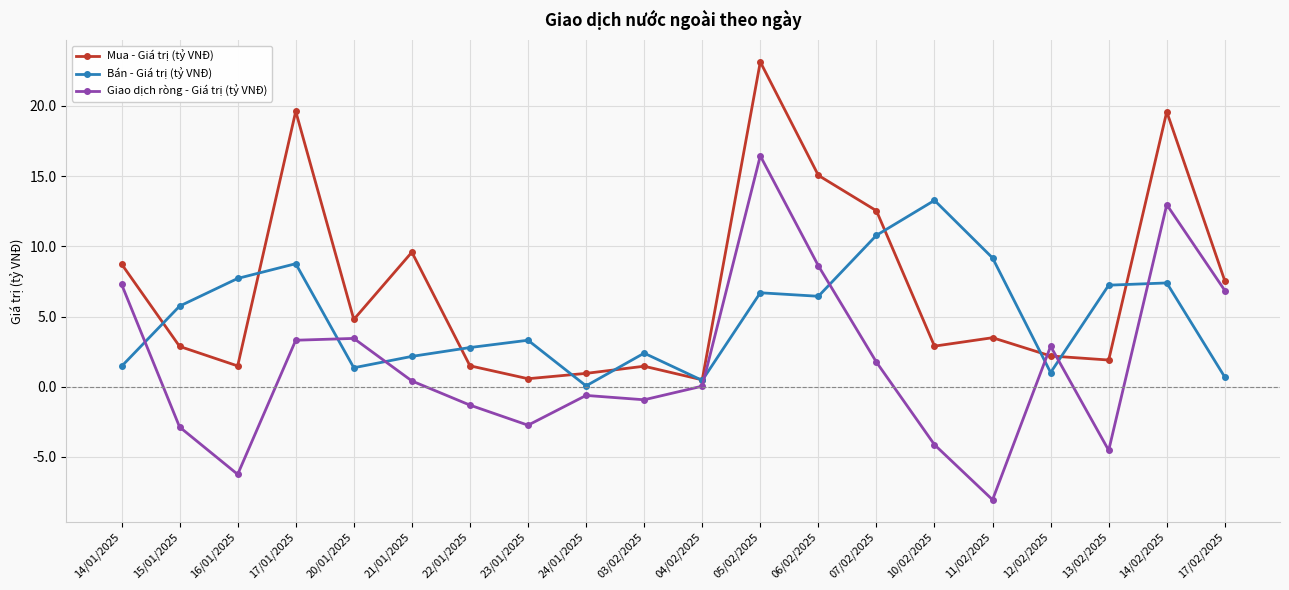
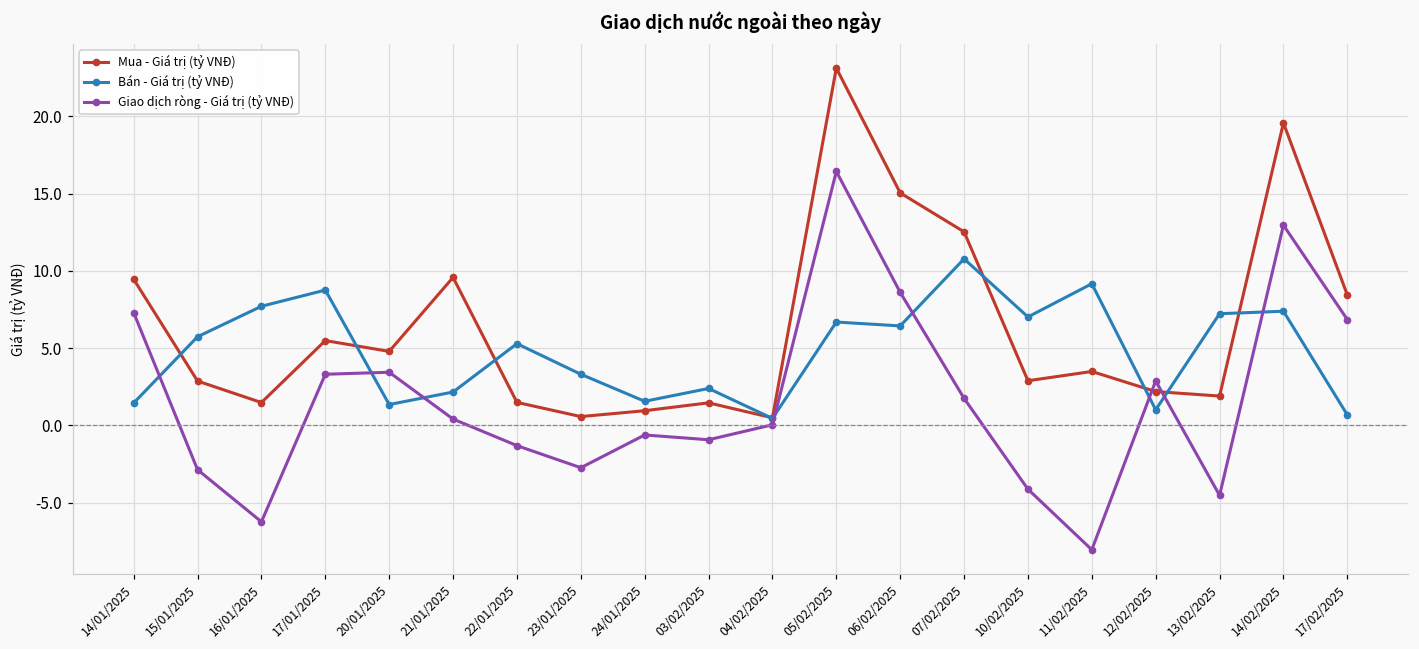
  {
    "Mua - Giá trị (tỷ VNĐ)": {
-     "14/01/2025": 8.7,
+     "14/01/2025": 9.5,
      "15/01/2025": 2.9,
      "16/01/2025": 1.5,
-     "17/01/2025": 19.6,
+     "17/01/2025": 5.5,
      "20/01/2025": 4.8,
      "21/01/2025": 9.6,
      "22/01/2025": 1.5,
      "23/01/2025": 0.6,
      "24/01/2025": 1.0,
      "03/02/2025": 1.5,
      "05/02/2025": 23.1,
      "06/02/2025": 15.1,
      "07/02/2025": 12.5,
      "10/02/2025": 2.9,
      "11/02/2025": 3.5,
      "12/02/2025": 2.2,
      "13/02/2025": 1.9,
      "14/02/2025": 19.6,
-     "17/02/2025": 7.5
+     "17/02/2025": 8.4
    },
    "Bán - Giá trị (tỷ VNĐ)": {
      "14/01/2025": 1.5,
      "15/01/2025": 5.7,
      "16/01/2025": 7.7,
      "17/01/2025": 8.8,
      "20/01/2025": 1.4,
      "21/01/2025": 2.2,
-     "22/01/2025": 2.8,
+     "22/01/2025": 5.3,
      "23/01/2025": 3.3,
-     "24/01/2025": 0.1,
+     "24/01/2025": 1.6,
      "03/02/2025": 2.4,
      "05/02/2025": 6.7,
      "06/02/2025": 6.4,
      "07/02/2025": 10.8,
-     "10/02/2025": 13.3,
+     "10/02/2025": 7.0,
      "11/02/2025": 9.2,
      "12/02/2025": 1.0,
      "13/02/2025": 7.2,
      "14/02/2025": 7.4,
      "17/02/2025": 0.7
    },
    "Giao dịch ròng - Giá trị (tỷ VNĐ)": {
      "14/01/2025": 7.3,
      "15/01/2025": -2.9,
      "16/01/2025": -6.2,
      "17/01/2025": 3.3,
      "20/01/2025": 3.4,
      "21/01/2025": 0.4,
      "22/01/2025": -1.3,
      "23/01/2025": -2.7,
      "24/01/2025": -0.6,
      "03/02/2025": -0.9,
      "04/02/2025": 0.0,
      "05/02/2025": 16.4,
      "06/02/2025": 8.6,
      "07/02/2025": 1.8,
      "10/02/2025": -4.1,
      "11/02/2025": -8.1,
      "12/02/2025": 2.9,
      "13/02/2025": -4.5,
      "14/02/2025": 13.0,
      "17/02/2025": 6.9
    }
  }
